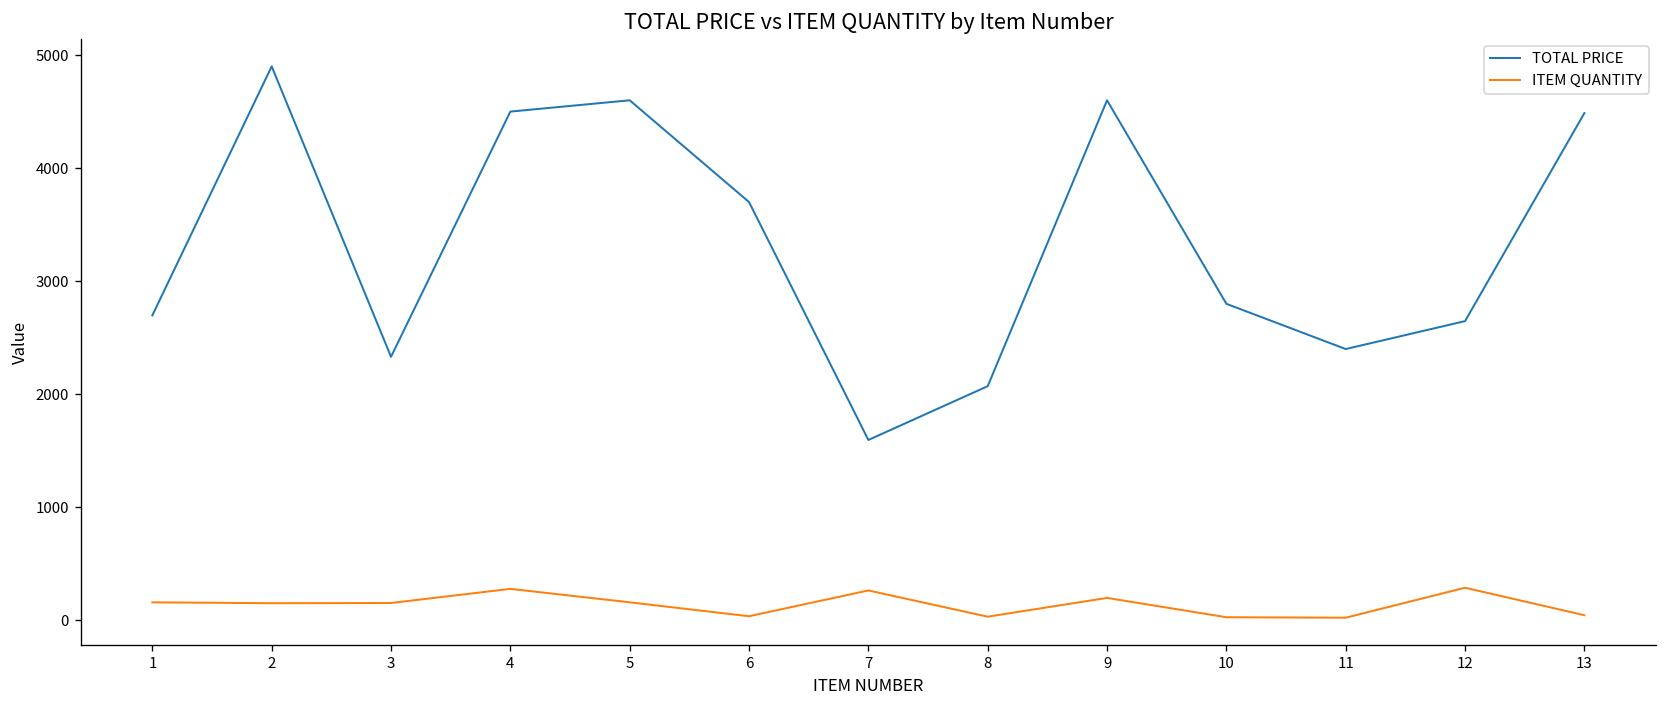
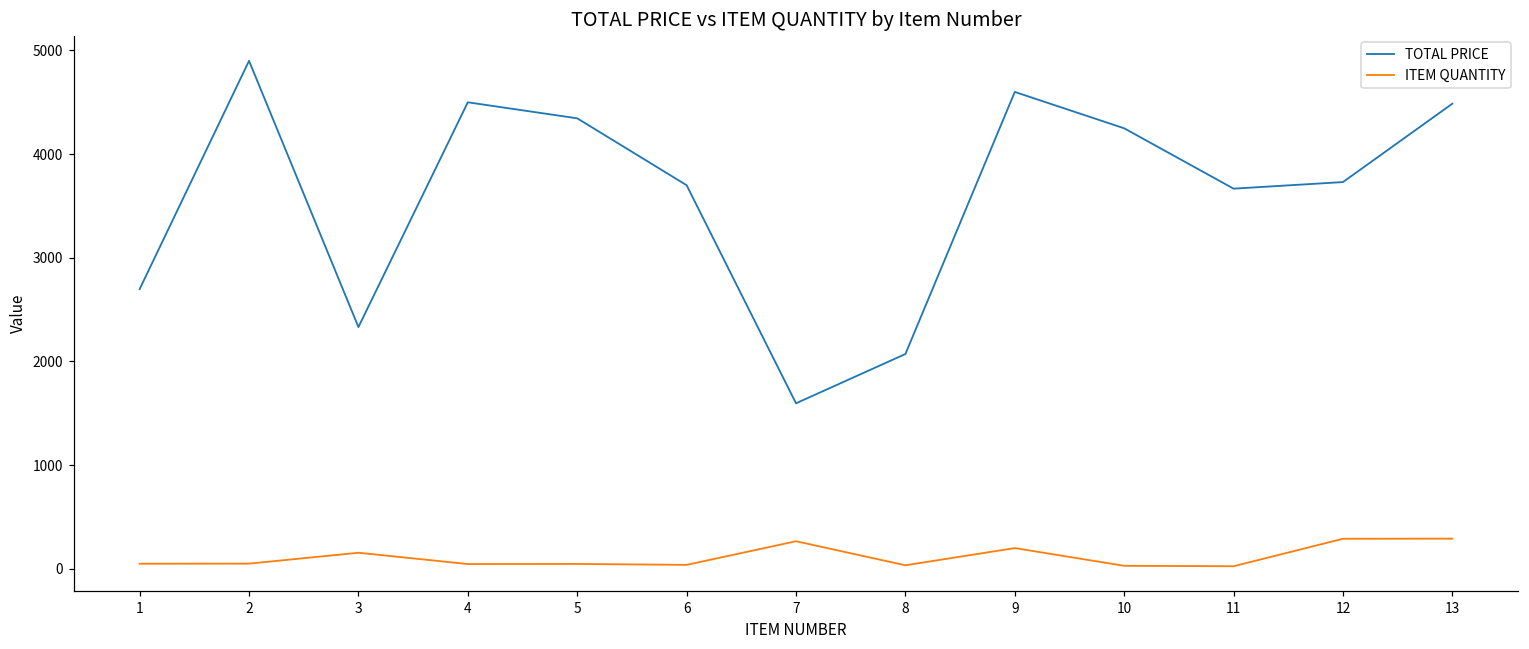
  {
    "TOTAL PRICE": {
      "1": 2700,
      "2": 4900,
      "3": 2300,
      "4": 4500,
-     "5": 4600,
+     "5": 4300,
      "6": 3700,
      "7": 1600,
      "8": 2100,
      "9": 4600,
-     "10": 2800,
-     "11": 2400,
-     "12": 2600,
+     "10": 4200,
+     "11": 3700,
+     "12": 3700,
      "13": 4500
    },
    "ITEM QUANTITY": {
-     "1": 200,
-     "2": 200,
+     "1": 0,
+     "2": 0,
      "3": 200,
-     "4": 300,
-     "5": 200,
+     "4": 0,
+     "5": 0,
      "6": 0,
      "7": 300,
      "8": 0,
      "9": 200,
      "10": 0,
      "11": 0,
      "12": 300,
-     "13": 0
+     "13": 300
    }
  }
